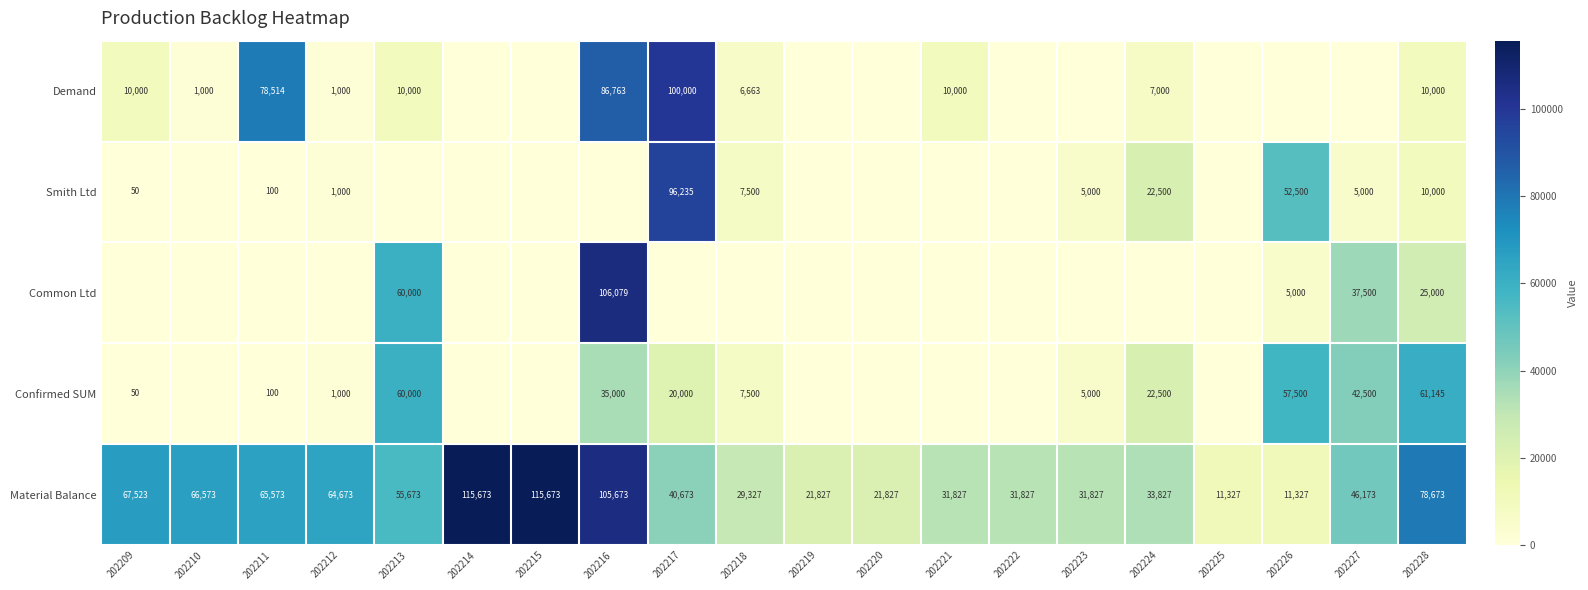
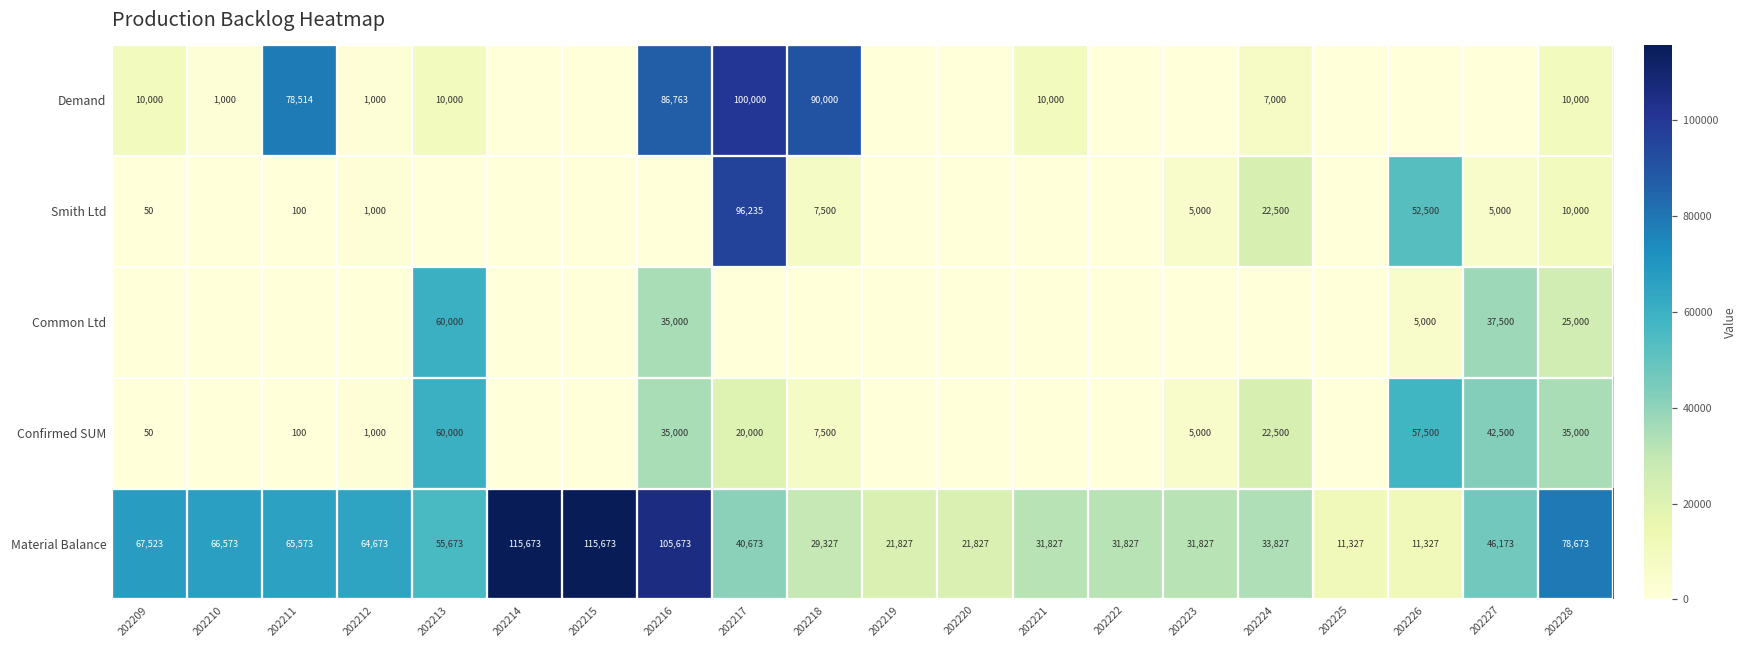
  {
    "Demand": {
      "202209": "10,000",
      "202210": "1,000",
      "202211": "78,514",
      "202212": "1,000",
      "202213": "10,000",
      "202216": "86,763",
      "202217": "100,000",
-     "202218": "6,663",
+     "202218": "90,000",
      "202221": "10,000",
      "202224": "7,000",
      "202228": "10,000"
    },
    "Smith Ltd": {
      "202209": "50",
      "202211": "100",
      "202212": "1,000",
      "202217": "96,235",
      "202218": "7,500",
      "202223": "5,000",
      "202224": "22,500",
      "202226": "52,500",
      "202227": "5,000",
      "202228": "10,000"
    },
    "Common Ltd": {
      "202213": "60,000",
-     "202216": "106,079",
+     "202216": "35,000",
      "202226": "5,000",
      "202227": "37,500",
      "202228": "25,000"
    },
    "Confirmed SUM": {
      "202209": "50",
      "202211": "100",
      "202212": "1,000",
      "202213": "60,000",
      "202216": "35,000",
      "202217": "20,000",
      "202218": "7,500",
      "202223": "5,000",
      "202224": "22,500",
      "202226": "57,500",
      "202227": "42,500",
-     "202228": "61,145"
+     "202228": "35,000"
    },
    "Material Balance": {
      "202209": "67,523",
      "202210": "66,573",
      "202211": "65,573",
      "202212": "64,673",
      "202213": "55,673",
      "202214": "115,673",
      "202215": "115,673",
      "202216": "105,673",
      "202217": "40,673",
      "202218": "29,327",
      "202219": "21,827",
      "202220": "21,827",
      "202221": "31,827",
      "202222": "31,827",
      "202223": "31,827",
      "202224": "33,827",
      "202225": "11,327",
      "202226": "11,327",
      "202227": "46,173",
      "202228": "78,673"
    }
  }
